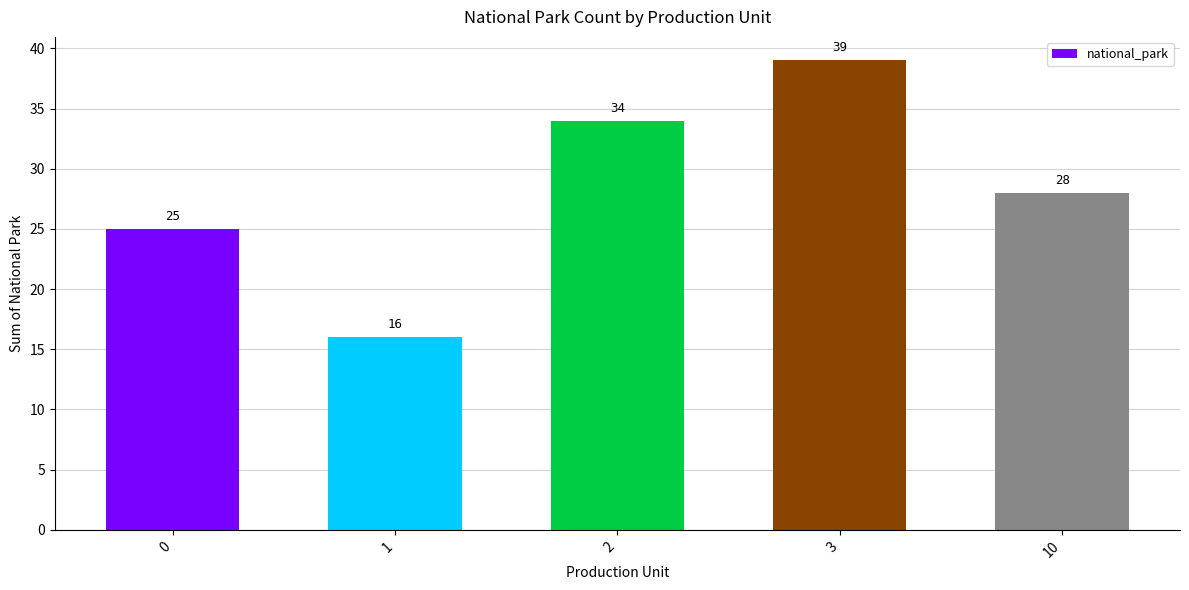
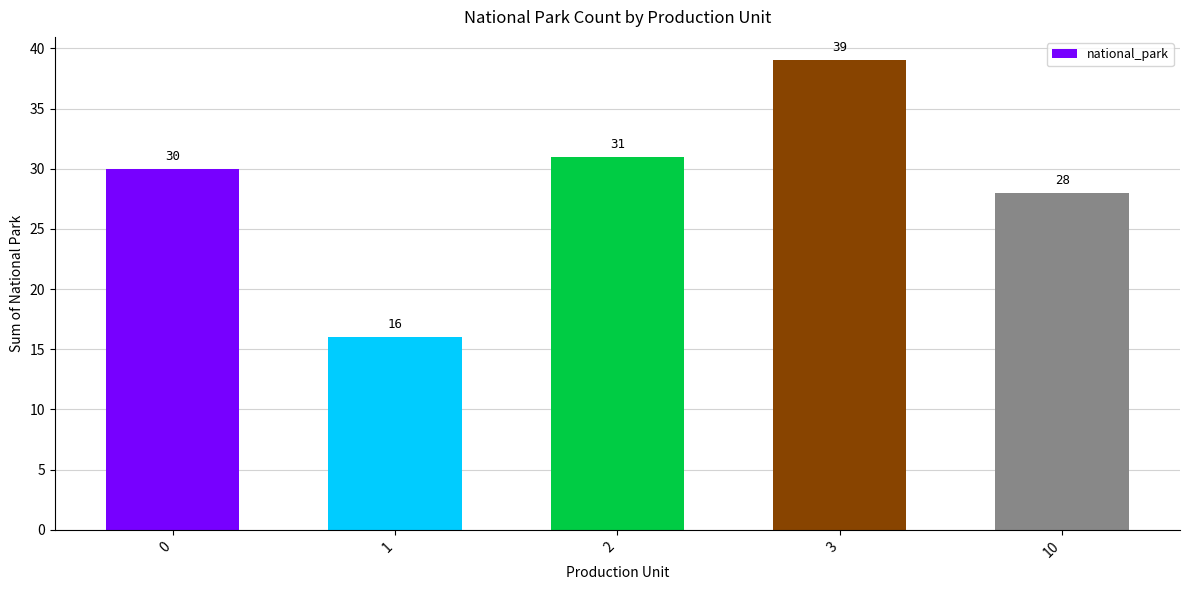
  {
-   "0": 25,
+   "0": 30,
    "1": 16,
-   "2": 34,
+   "2": 31,
    "3": 39,
    "10": 28
  }
